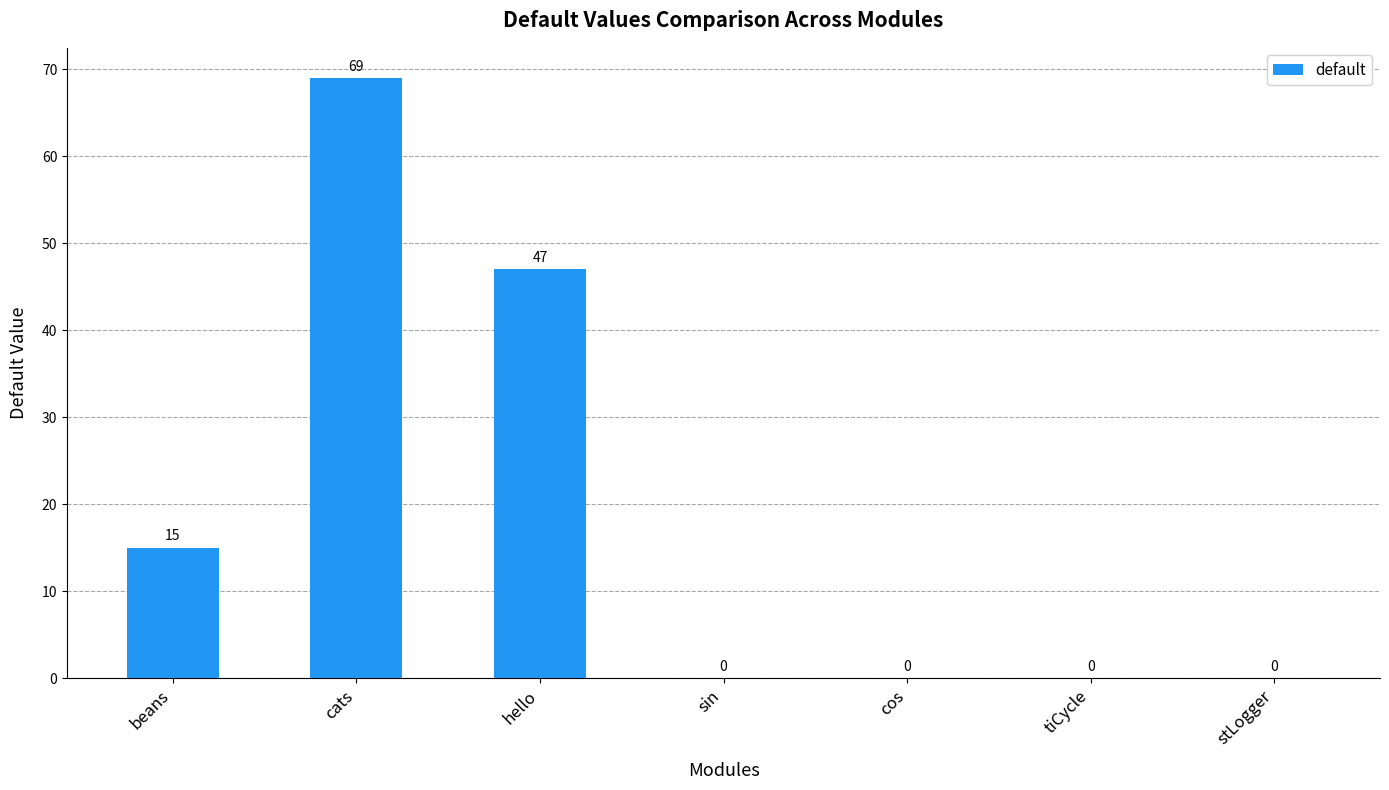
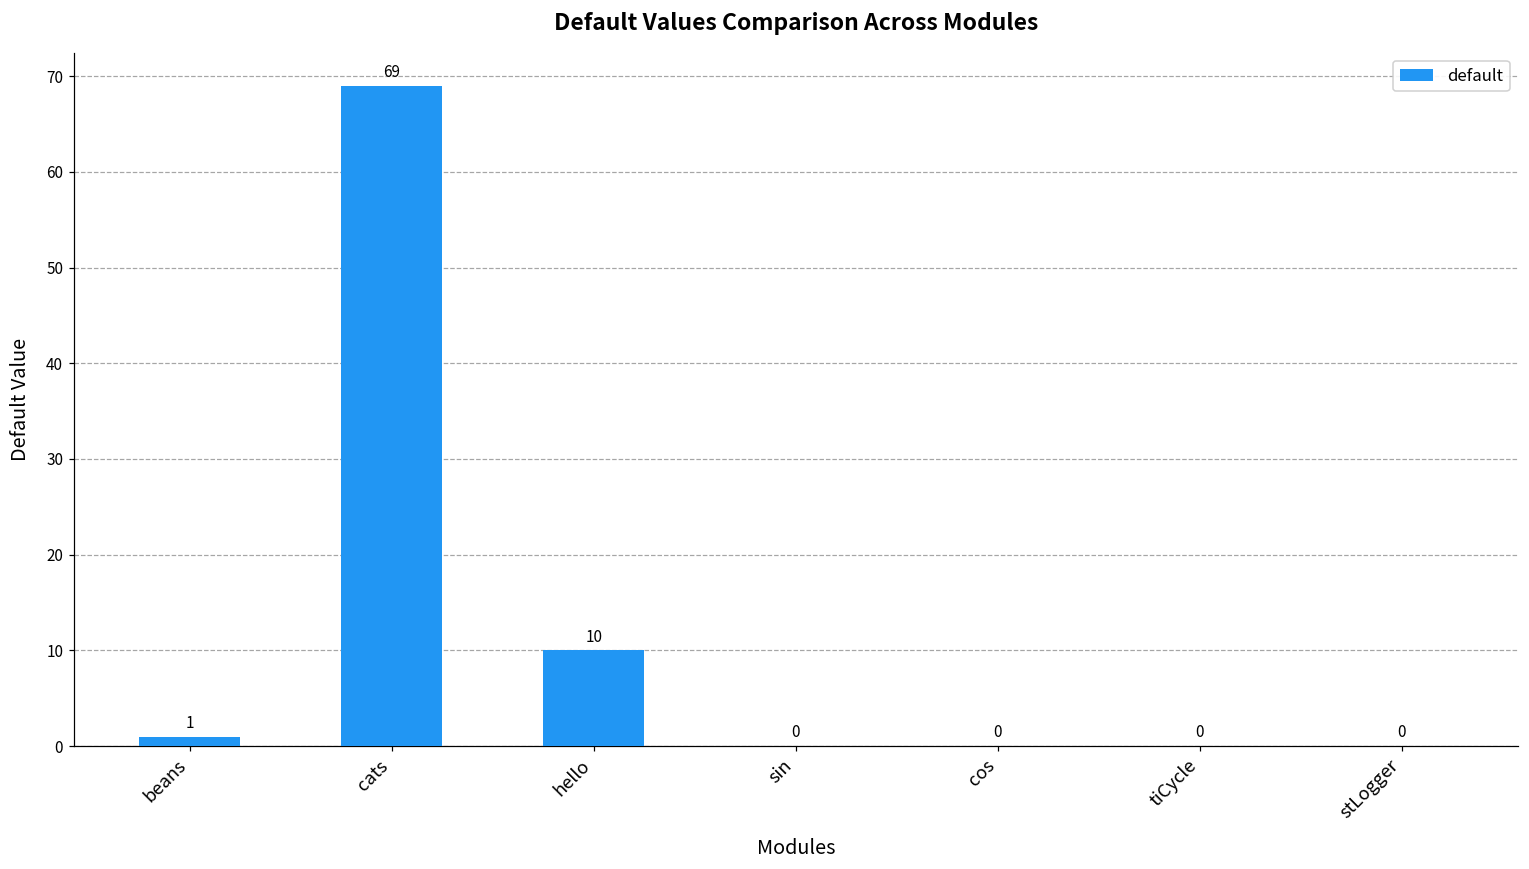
  {
-   "beans": 15,
+   "beans": 1,
    "cats": 69,
-   "hello": 47,
+   "hello": 10,
    "sin": 0,
    "cos": 0,
    "tiCycle": 0,
    "stLogger": 0
  }
